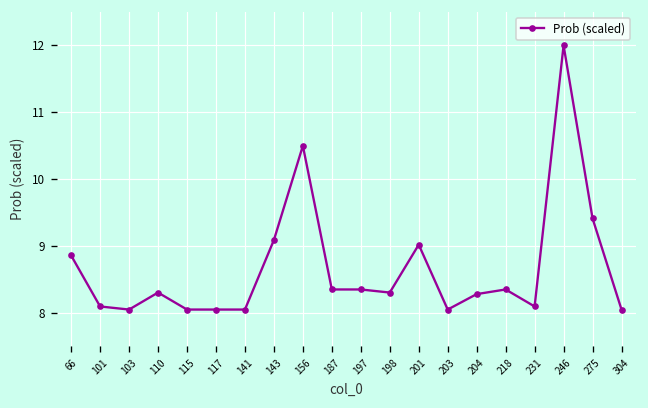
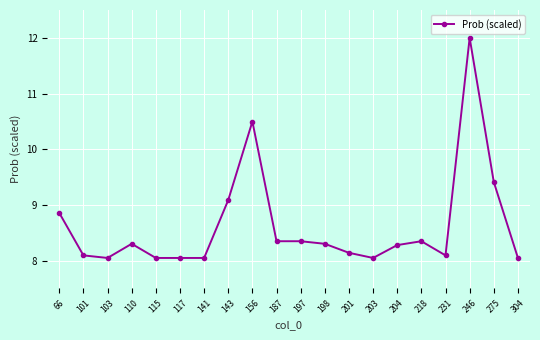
  {
    "66": 8.9,
    "101": 8.1,
    "103": 8.0,
    "110": 8.3,
    "115": 8.0,
    "117": 8.0,
    "141": 8.0,
    "143": 9.1,
    "156": 10.5,
    "187": 8.3,
    "197": 8.3,
    "198": 8.3,
-   "201": 9.0,
+   "201": 8.1,
    "203": 8.0,
    "204": 8.3,
    "218": 8.3,
    "231": 8.1,
    "246": 12.0,
    "275": 9.4,
    "304": 8.0
  }
